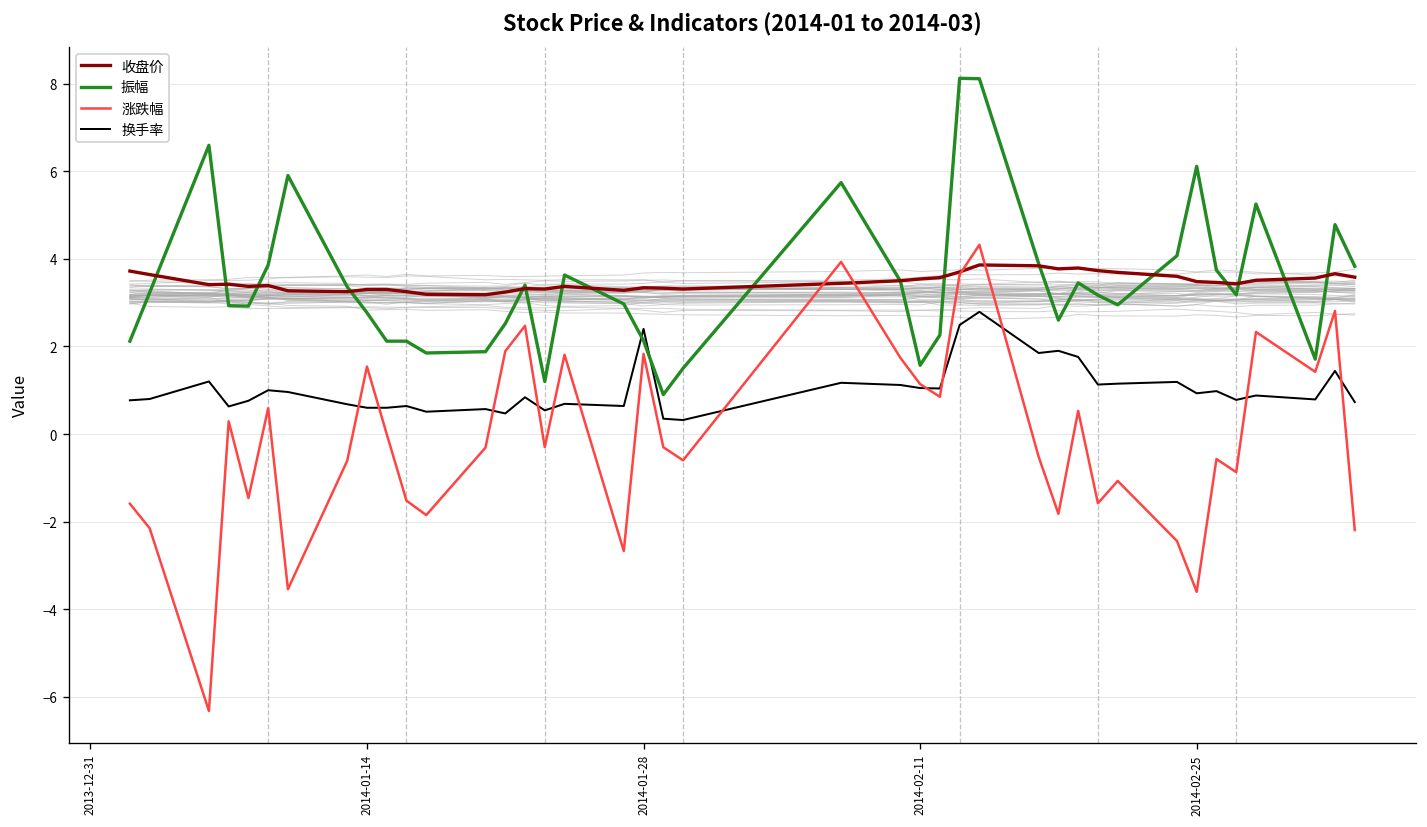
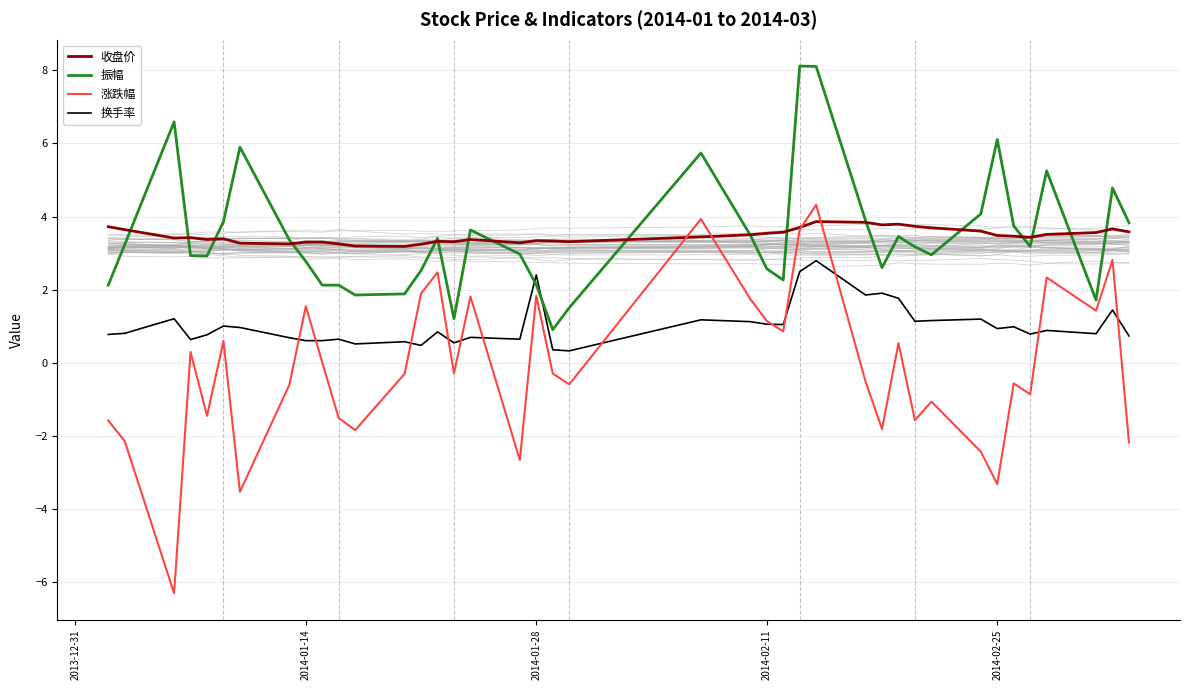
  {
    "振幅": {
      "2014-01-28": 2.1,
-     "2014-02-11": 1.6,
+     "2014-02-11": 2.6,
      "2014-02-25": 6.1
    },
    "涨跌幅": {
      "2014-01-14": 1.5,
      "2014-01-28": 1.8,
      "2014-02-11": 1.1,
-     "2014-02-25": -3.6
+     "2014-02-25": -3.3
    },
    "换手率": {
      "2014-01-14": 0.6,
      "2014-01-28": 2.4,
      "2014-02-11": 1.1,
      "2014-02-25": 0.9
    }
  }
